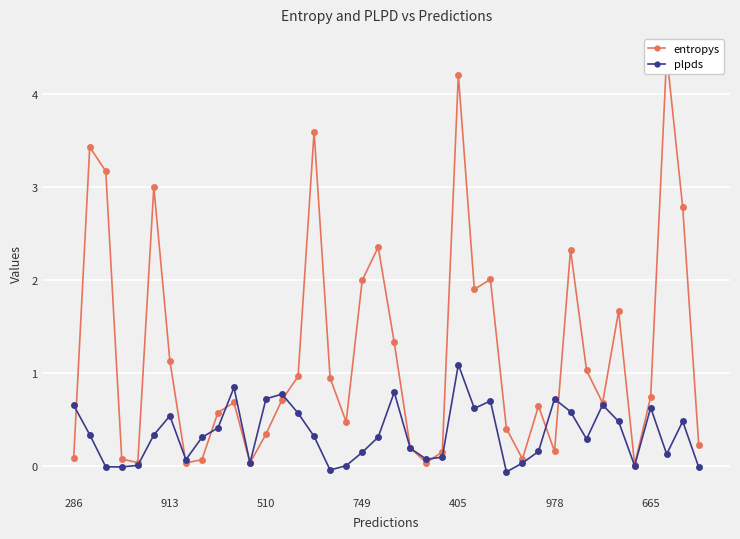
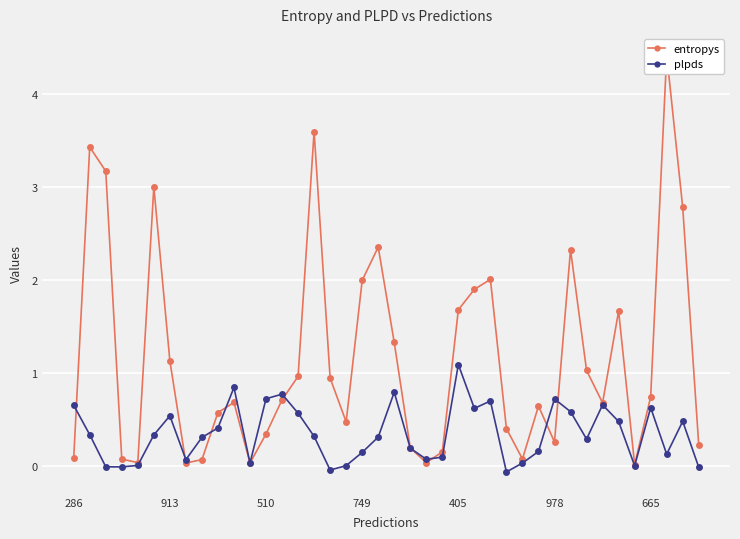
  {
    "entropys": {
      "286": 0.1,
      "913": 1.1,
      "510": 0.3,
      "749": 2.0,
-     "405": 4.2,
-     "978": 0.2,
+     "405": 1.7,
+     "978": 0.3,
      "665": 0.7
    },
    "plpds": {
      "286": 0.7,
      "913": 0.5,
      "510": 0.7,
      "749": 0.1,
      "405": 1.1,
      "978": 0.7,
      "665": 0.6
    }
  }
